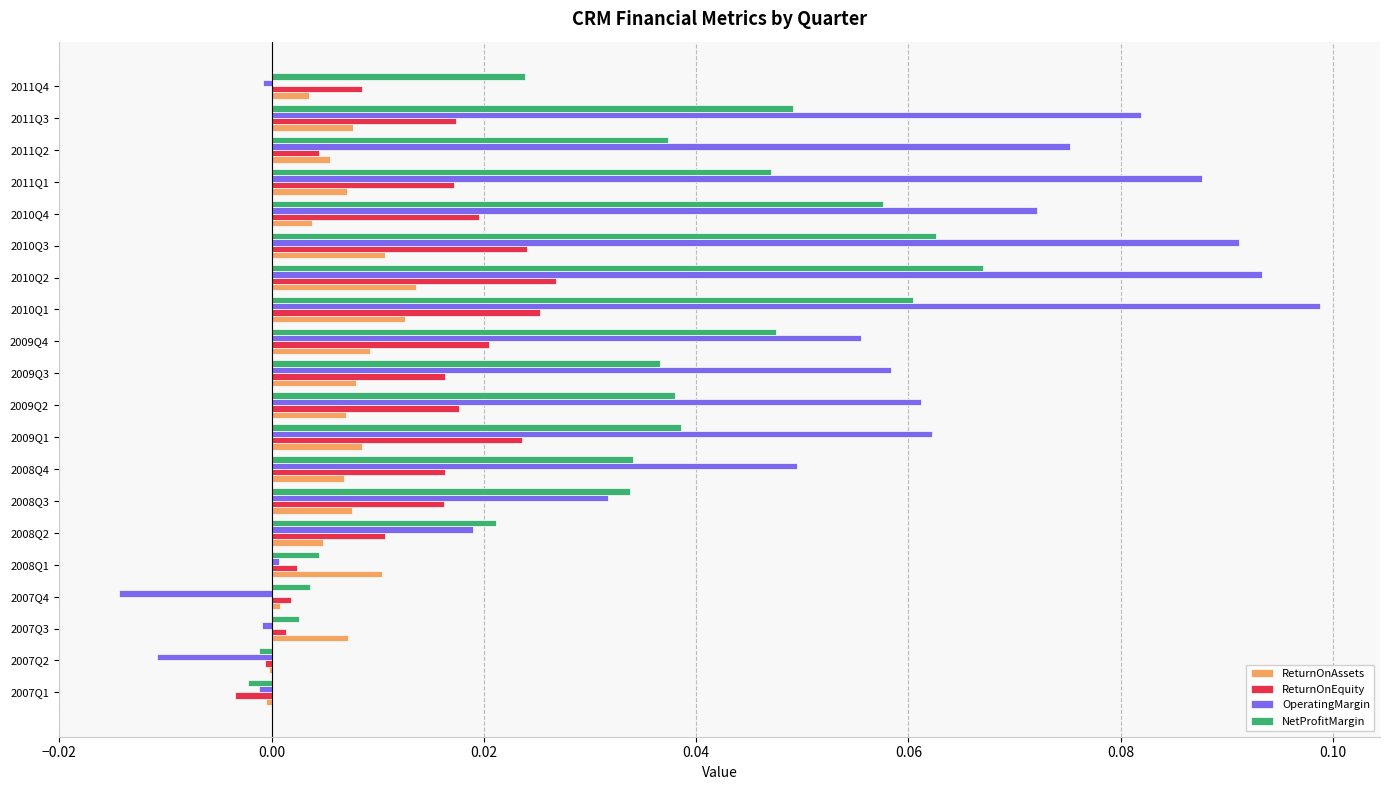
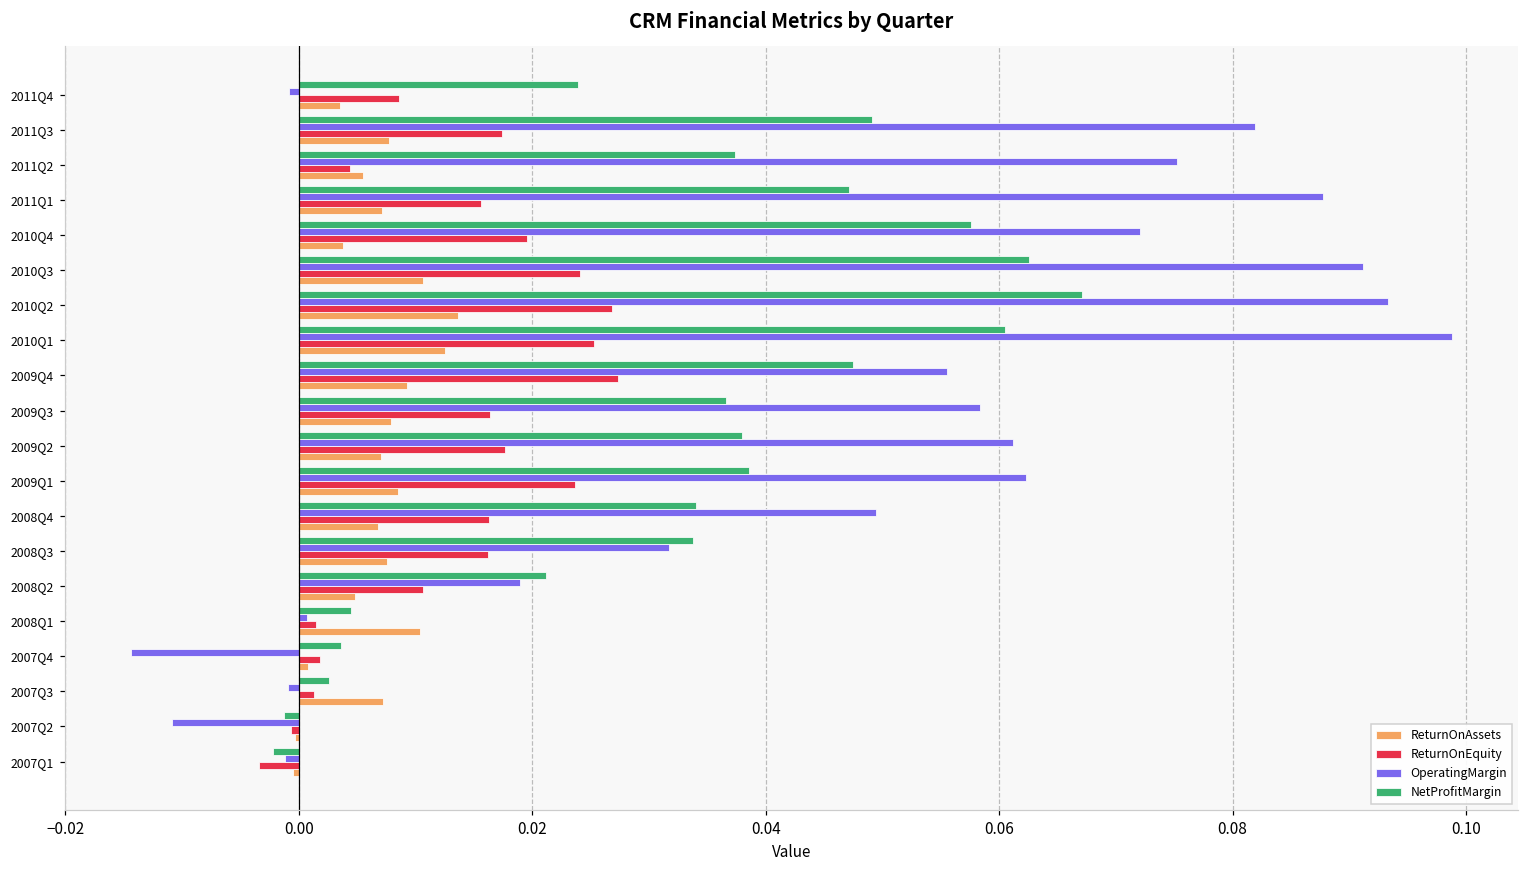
  {
    "ReturnOnAssets": {
      "2011Q4": 0.0035,
      "2011Q3": 0.0077,
      "2011Q2": 0.0055,
      "2011Q1": 0.0071,
      "2010Q4": 0.0038,
      "2010Q3": 0.0106,
      "2010Q2": 0.0136,
      "2010Q1": 0.0126,
      "2009Q4": 0.0093,
      "2009Q3": 0.0079,
      "2009Q2": 0.0070,
      "2009Q1": 0.0085,
      "2008Q4": 0.0068,
      "2008Q3": 0.0075,
      "2008Q2": 0.0048,
      "2008Q1": 0.0104,
      "2007Q4": 0.0008,
      "2007Q3": 0.0072,
      "2007Q2": -0.0003,
      "2007Q1": -0.0005
    },
    "ReturnOnEquity": {
      "2011Q4": 0.0085,
      "2011Q3": 0.0174,
      "2011Q2": 0.0044,
-     "2011Q1": 0.0172,
+     "2011Q1": 0.0156,
      "2010Q4": 0.0195,
      "2010Q3": 0.0241,
      "2010Q2": 0.0268,
      "2010Q1": 0.0253,
-     "2009Q4": 0.0205,
+     "2009Q4": 0.0273,
      "2009Q3": 0.0164,
      "2009Q2": 0.0177,
      "2009Q1": 0.0236,
      "2008Q4": 0.0163,
      "2008Q3": 0.0162,
      "2008Q2": 0.0106,
-     "2008Q1": 0.0024,
+     "2008Q1": 0.0015,
      "2007Q4": 0.0018,
      "2007Q3": 0.0013,
      "2007Q2": -0.0006,
      "2007Q1": -0.0035
    },
    "OperatingMargin": {
      "2011Q4": -0.0009,
      "2011Q3": 0.0819,
      "2011Q2": 0.0753,
      "2011Q1": 0.0877,
      "2010Q4": 0.0721,
      "2010Q3": 0.0912,
      "2010Q2": 0.0933,
      "2010Q1": 0.0988,
      "2009Q4": 0.0556,
      "2009Q3": 0.0583,
      "2009Q2": 0.0612,
      "2009Q1": 0.0623,
      "2008Q4": 0.0495,
      "2008Q3": 0.0317,
      "2008Q2": 0.0190,
      "2008Q1": 0.0007,
      "2007Q4": -0.0144,
      "2007Q3": -0.0009,
      "2007Q2": -0.0108,
      "2007Q1": -0.0011
    },
    "NetProfitMargin": {
      "2011Q4": 0.0239,
      "2011Q3": 0.0491,
      "2011Q2": 0.0374,
      "2011Q1": 0.0471,
      "2010Q4": 0.0576,
      "2010Q3": 0.0626,
      "2010Q2": 0.0671,
      "2010Q1": 0.0605,
      "2009Q4": 0.0475,
      "2009Q3": 0.0366,
      "2009Q2": 0.0380,
      "2009Q1": 0.0386,
      "2008Q4": 0.0340,
      "2008Q3": 0.0338,
      "2008Q2": 0.0212,
      "2008Q1": 0.0045,
      "2007Q4": 0.0036,
      "2007Q3": 0.0026,
      "2007Q2": -0.0012,
      "2007Q1": -0.0022
    }
  }
